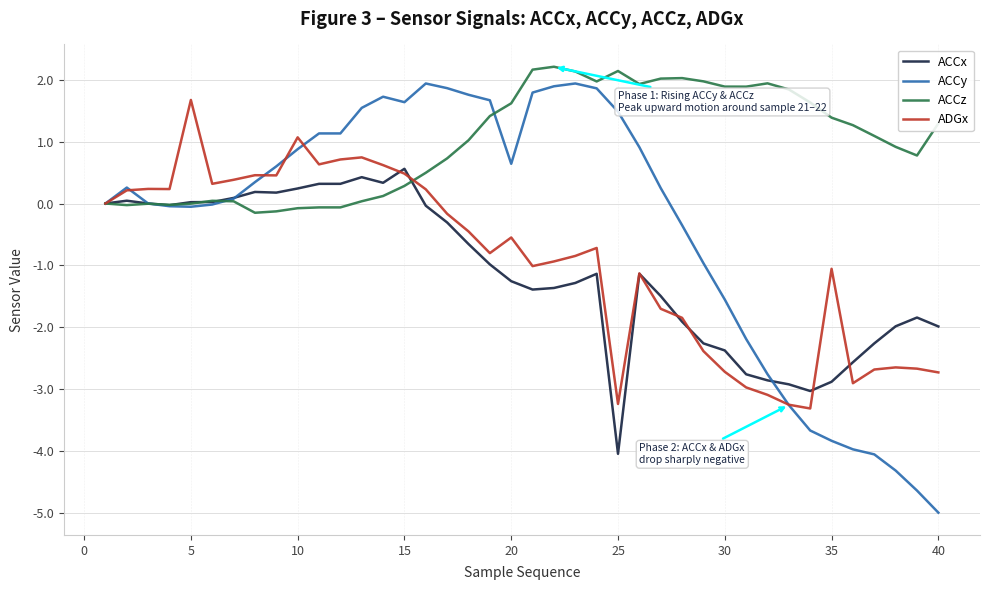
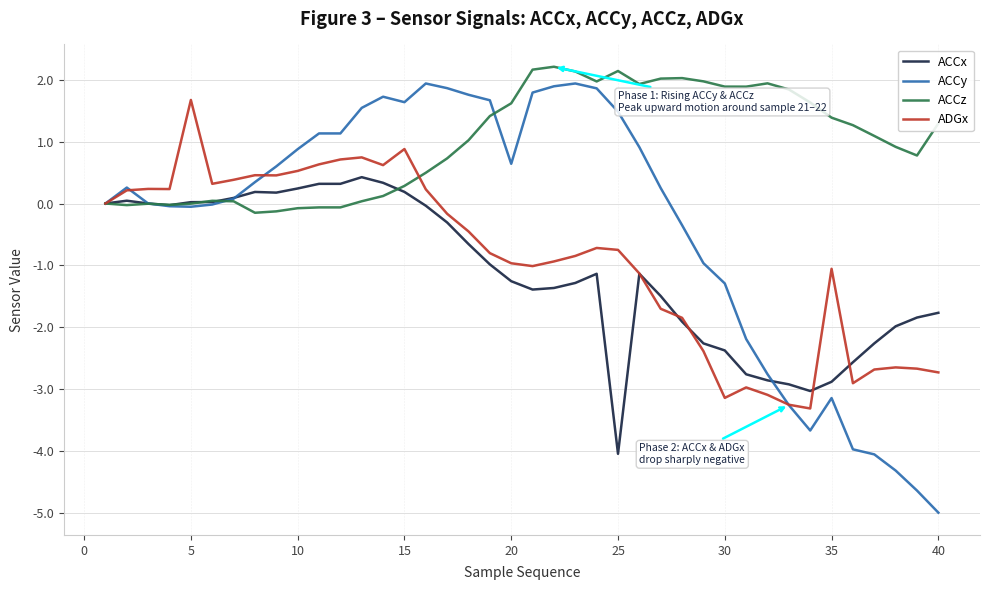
  {
    "ACCx": {
      "10": 0.2,
-     "15": 0.6,
+     "15": 0.2,
      "20": -1.3,
      "25": -4.1,
      "30": -2.4,
      "35": -2.9,
-     "40": -2.0
+     "40": -1.8
    },
    "ACCy": {
      "5": -0.1,
      "10": 0.9,
      "15": 1.6,
      "20": 0.6,
-     "30": -1.6,
-     "35": -3.8,
+     "30": -1.3,
+     "35": -3.1,
      "40": -5.0
    },
    "ACCz": {
      "10": -0.1,
      "15": 0.3,
      "20": 1.6,
      "35": 1.4
    },
    "ADGx": {
      "5": 1.7,
-     "10": 1.1,
-     "15": 0.5,
-     "20": -0.6,
-     "25": -3.2,
-     "30": -2.7,
+     "10": 0.5,
+     "15": 0.9,
+     "20": -1.0,
+     "25": -0.8,
+     "30": -3.1,
      "35": -1.1,
      "40": -2.7
    }
  }
